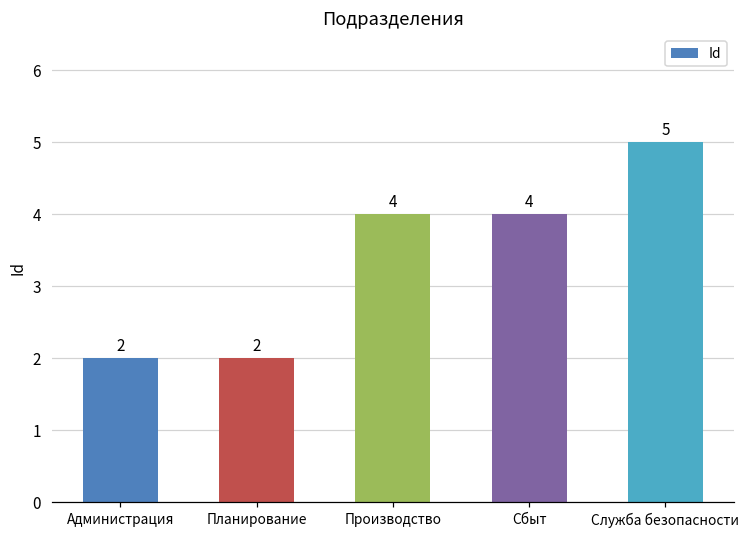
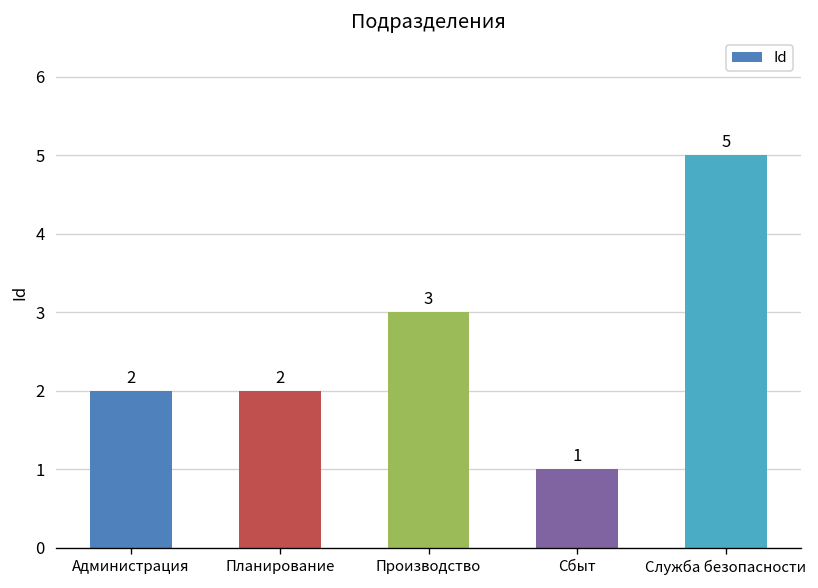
  {
    "Администрация": 2,
    "Планирование": 2,
-   "Производство": 4,
-   "Сбыт": 4,
+   "Производство": 3,
+   "Сбыт": 1,
    "Служба безопасности": 5
  }
